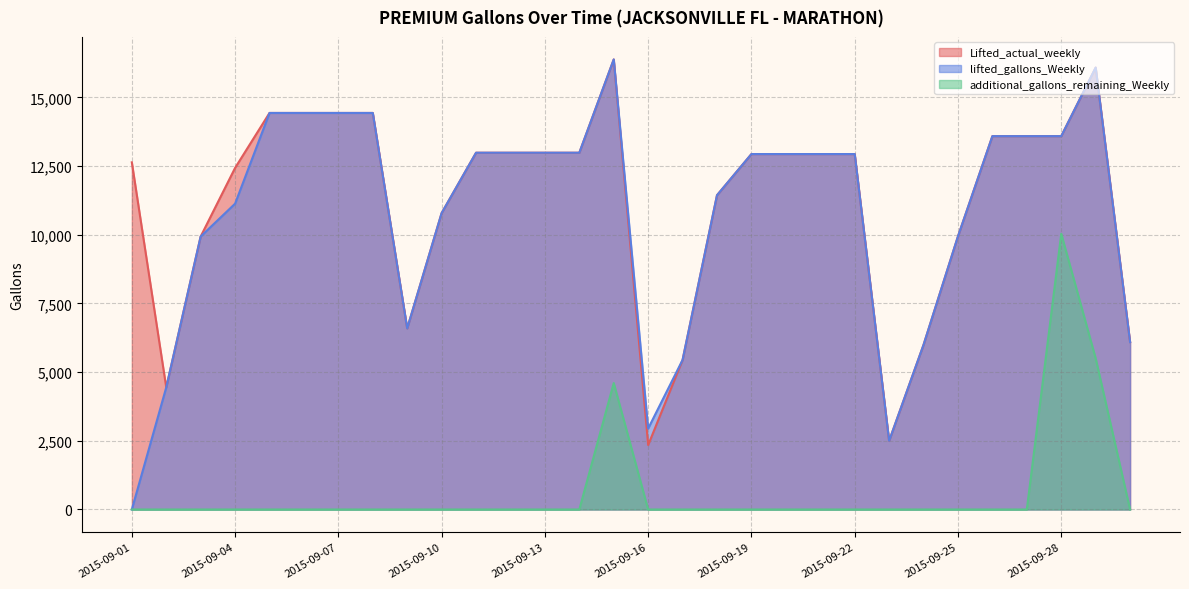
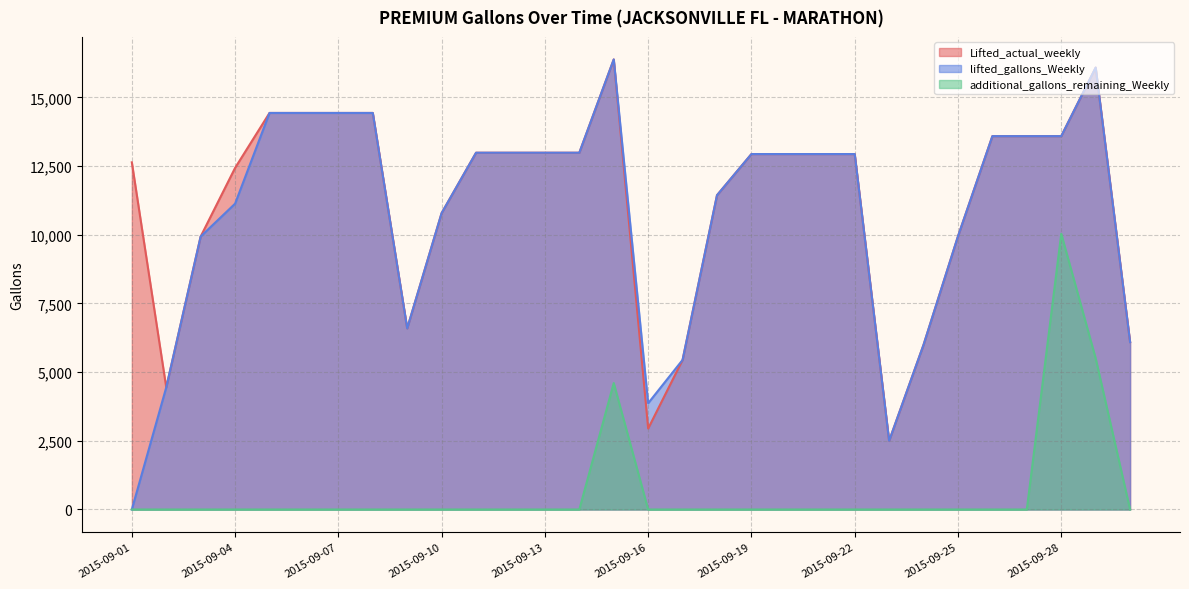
  {
    "Lifted_actual_weekly": {
      "2015-09-01": "12,600",
      "2015-09-04": "12,400",
-     "2015-09-16": "2,300"
+     "2015-09-16": "2,900"
    },
    "lifted_gallons_Weekly": {
      "2015-09-04": "11,100",
-     "2015-09-16": "2,900"
+     "2015-09-16": "3,900"
    },
    "additional_gallons_remaining_Weekly": {
      "2015-09-04": "0",
      "2015-09-07": "0",
      "2015-09-10": "0",
      "2015-09-13": "0",
      "2015-09-16": "0",
      "2015-09-19": "0",
      "2015-09-22": "0",
      "2015-09-25": "0",
      "2015-09-28": "10,000"
    }
  }
